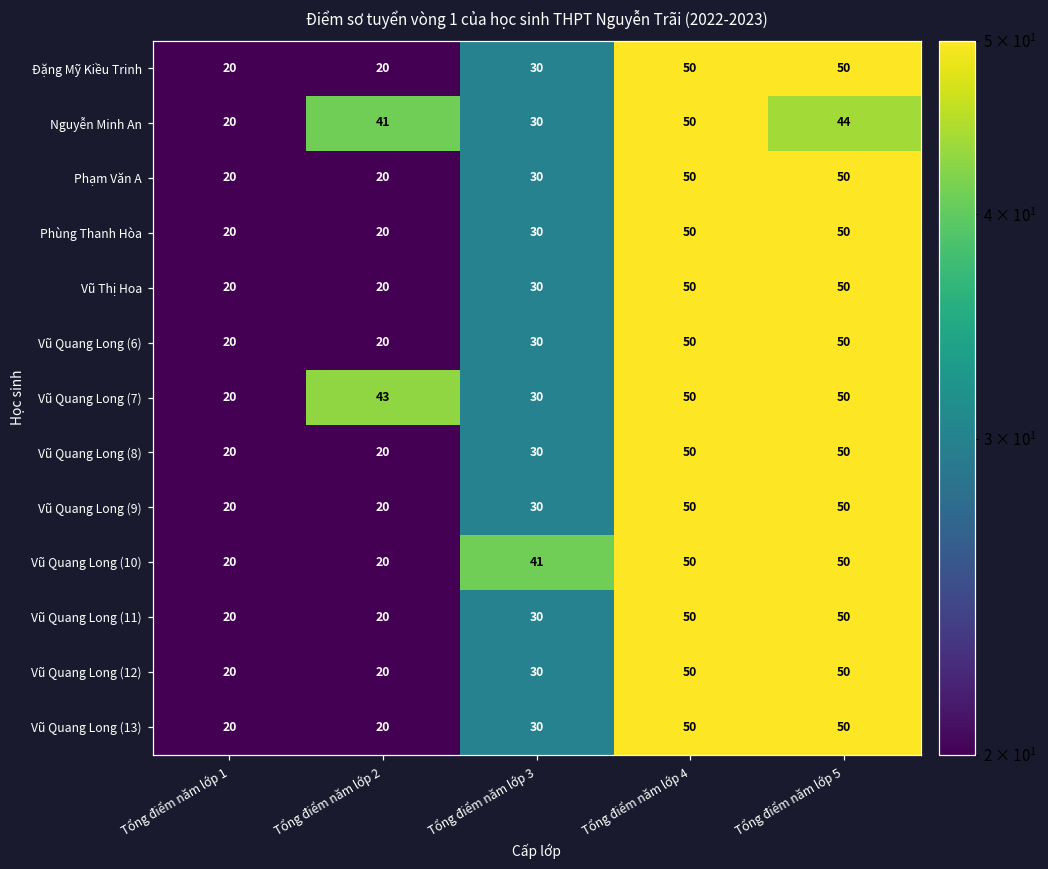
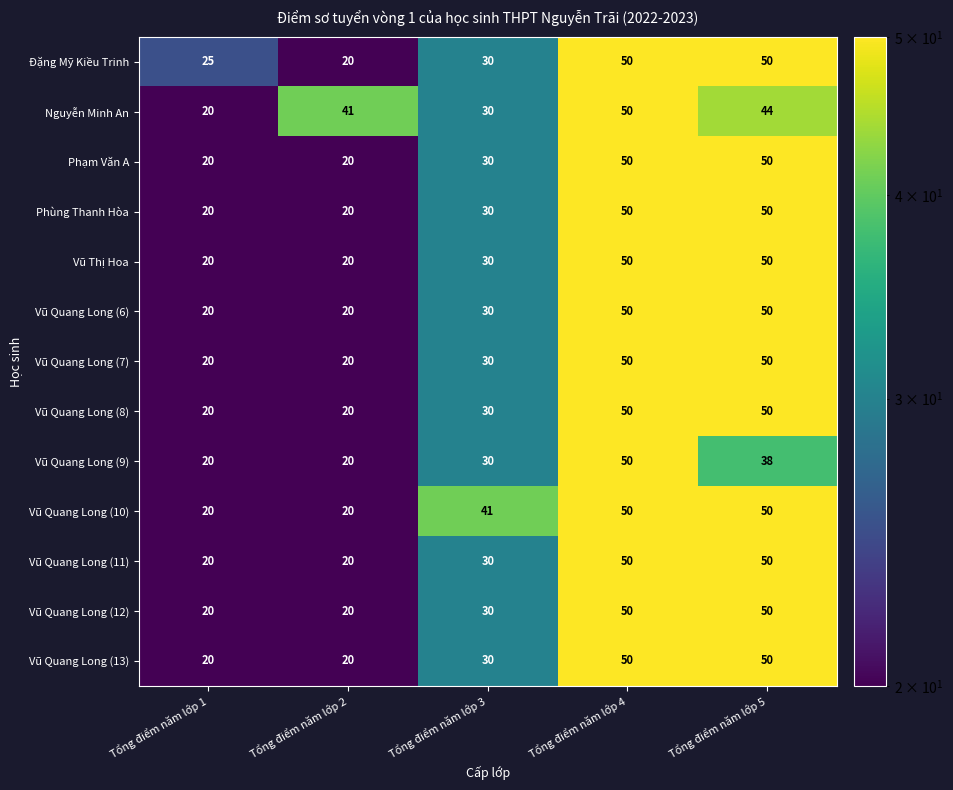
  {
    "Đặng Mỹ Kiều Trinh": {
-     "Tổng điểm năm lớp 1": 20,
+     "Tổng điểm năm lớp 1": 25,
      "Tổng điểm năm lớp 2": 20,
      "Tổng điểm năm lớp 3": 30,
      "Tổng điểm năm lớp 4": 50,
      "Tổng điểm năm lớp 5": 50
    },
    "Nguyễn Minh An": {
      "Tổng điểm năm lớp 1": 20,
      "Tổng điểm năm lớp 2": 41,
      "Tổng điểm năm lớp 3": 30,
      "Tổng điểm năm lớp 4": 50,
      "Tổng điểm năm lớp 5": 44
    },
    "Phạm Văn A": {
      "Tổng điểm năm lớp 1": 20,
      "Tổng điểm năm lớp 2": 20,
      "Tổng điểm năm lớp 3": 30,
      "Tổng điểm năm lớp 4": 50,
      "Tổng điểm năm lớp 5": 50
    },
    "Phùng Thanh Hòa": {
      "Tổng điểm năm lớp 1": 20,
      "Tổng điểm năm lớp 2": 20,
      "Tổng điểm năm lớp 3": 30,
      "Tổng điểm năm lớp 4": 50,
      "Tổng điểm năm lớp 5": 50
    },
    "Vũ Thị Hoa": {
      "Tổng điểm năm lớp 1": 20,
      "Tổng điểm năm lớp 2": 20,
      "Tổng điểm năm lớp 3": 30,
      "Tổng điểm năm lớp 4": 50,
      "Tổng điểm năm lớp 5": 50
    },
    "Vũ Quang Long (6)": {
      "Tổng điểm năm lớp 1": 20,
      "Tổng điểm năm lớp 2": 20,
      "Tổng điểm năm lớp 3": 30,
      "Tổng điểm năm lớp 4": 50,
      "Tổng điểm năm lớp 5": 50
    },
    "Vũ Quang Long (7)": {
      "Tổng điểm năm lớp 1": 20,
-     "Tổng điểm năm lớp 2": 43,
+     "Tổng điểm năm lớp 2": 20,
      "Tổng điểm năm lớp 3": 30,
      "Tổng điểm năm lớp 4": 50,
      "Tổng điểm năm lớp 5": 50
    },
    "Vũ Quang Long (8)": {
      "Tổng điểm năm lớp 1": 20,
      "Tổng điểm năm lớp 2": 20,
      "Tổng điểm năm lớp 3": 30,
      "Tổng điểm năm lớp 4": 50,
      "Tổng điểm năm lớp 5": 50
    },
    "Vũ Quang Long (9)": {
      "Tổng điểm năm lớp 1": 20,
      "Tổng điểm năm lớp 2": 20,
      "Tổng điểm năm lớp 3": 30,
      "Tổng điểm năm lớp 4": 50,
-     "Tổng điểm năm lớp 5": 50
+     "Tổng điểm năm lớp 5": 38
    },
    "Vũ Quang Long (10)": {
      "Tổng điểm năm lớp 1": 20,
      "Tổng điểm năm lớp 2": 20,
      "Tổng điểm năm lớp 3": 41,
      "Tổng điểm năm lớp 4": 50,
      "Tổng điểm năm lớp 5": 50
    },
    "Vũ Quang Long (11)": {
      "Tổng điểm năm lớp 1": 20,
      "Tổng điểm năm lớp 2": 20,
      "Tổng điểm năm lớp 3": 30,
      "Tổng điểm năm lớp 4": 50,
      "Tổng điểm năm lớp 5": 50
    },
    "Vũ Quang Long (12)": {
      "Tổng điểm năm lớp 1": 20,
      "Tổng điểm năm lớp 2": 20,
      "Tổng điểm năm lớp 3": 30,
      "Tổng điểm năm lớp 4": 50,
      "Tổng điểm năm lớp 5": 50
    },
    "Vũ Quang Long (13)": {
      "Tổng điểm năm lớp 1": 20,
      "Tổng điểm năm lớp 2": 20,
      "Tổng điểm năm lớp 3": 30,
      "Tổng điểm năm lớp 4": 50,
      "Tổng điểm năm lớp 5": 50
    }
  }
